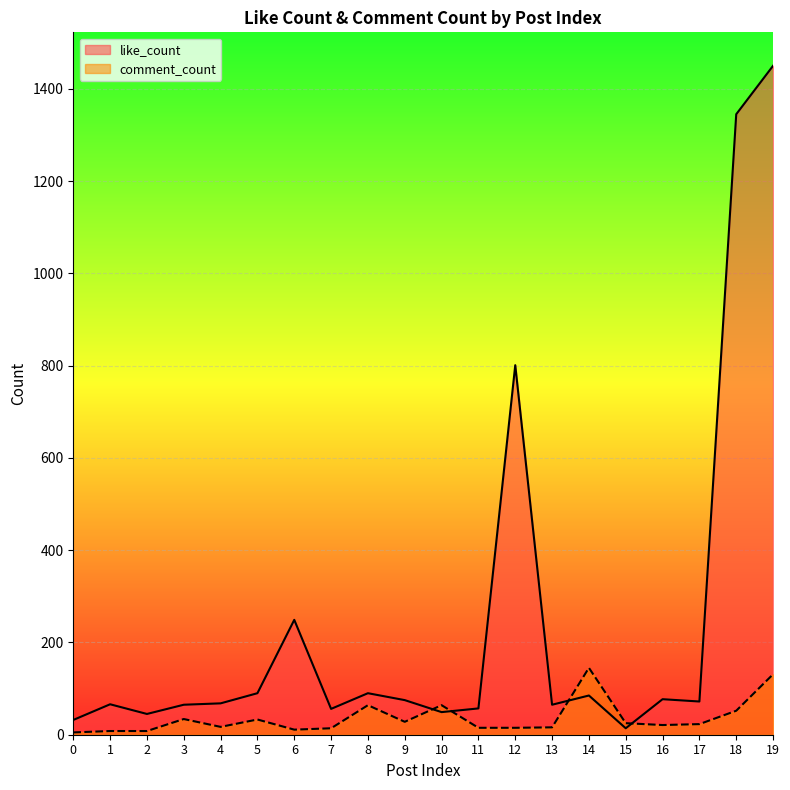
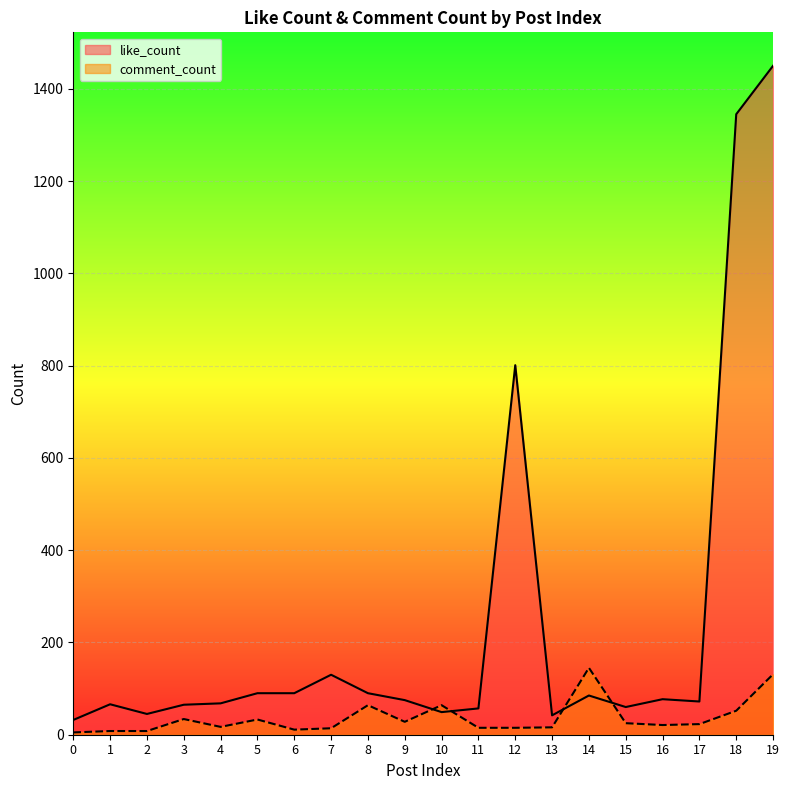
  {
    "like_count": {
      "0": 30,
      "1": 70,
      "2": 50,
      "3": 70,
      "4": 70,
      "5": 90,
-     "6": 250,
-     "7": 60,
+     "6": 90,
+     "7": 130,
      "8": 90,
      "9": 80,
      "10": 50,
      "11": 60,
      "12": 800,
-     "13": 70,
+     "13": 40,
      "14": 90,
-     "15": 10,
+     "15": 60,
      "16": 80,
      "17": 70,
      "18": 1350,
      "19": 1450
    },
    "comment_count": {
      "0": 10,
      "1": 10,
      "2": 10,
      "3": 30,
      "4": 20,
      "5": 30,
      "6": 10,
      "7": 10,
      "8": 60,
      "9": 30,
      "10": 60,
      "11": 20,
      "12": 20,
      "13": 20,
      "14": 150,
      "15": 30,
      "16": 20,
      "17": 20,
      "18": 50,
      "19": 130
    }
  }
